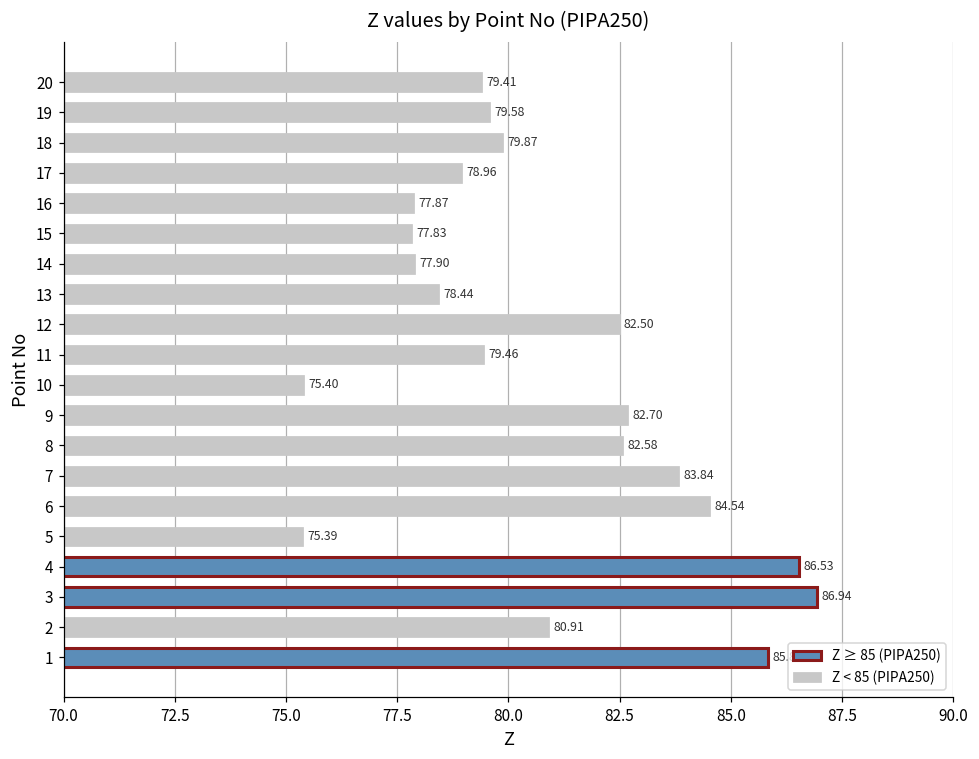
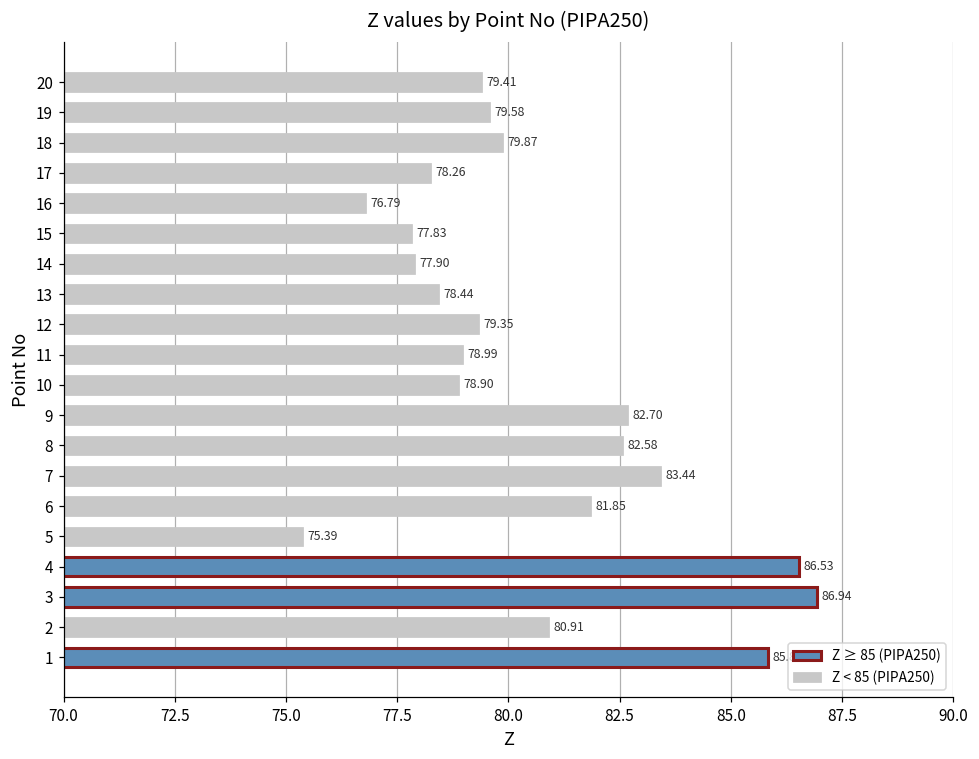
  {
    "20": 79.41,
    "19": 79.58,
    "18": 79.87,
-   "17": 78.96,
-   "16": 77.87,
+   "17": 78.26,
+   "16": 76.79,
    "15": 77.83,
    "14": 77.90,
    "13": 78.44,
-   "12": 82.50,
-   "11": 79.46,
-   "10": 75.40,
+   "12": 79.35,
+   "11": 78.99,
+   "10": 78.90,
    "9": 82.70,
    "8": 82.58,
-   "7": 83.84,
-   "6": 84.54,
+   "7": 83.44,
+   "6": 81.85,
    "5": 75.39,
    "4": 86.53,
    "3": 86.94,
    "2": 80.91
  }
